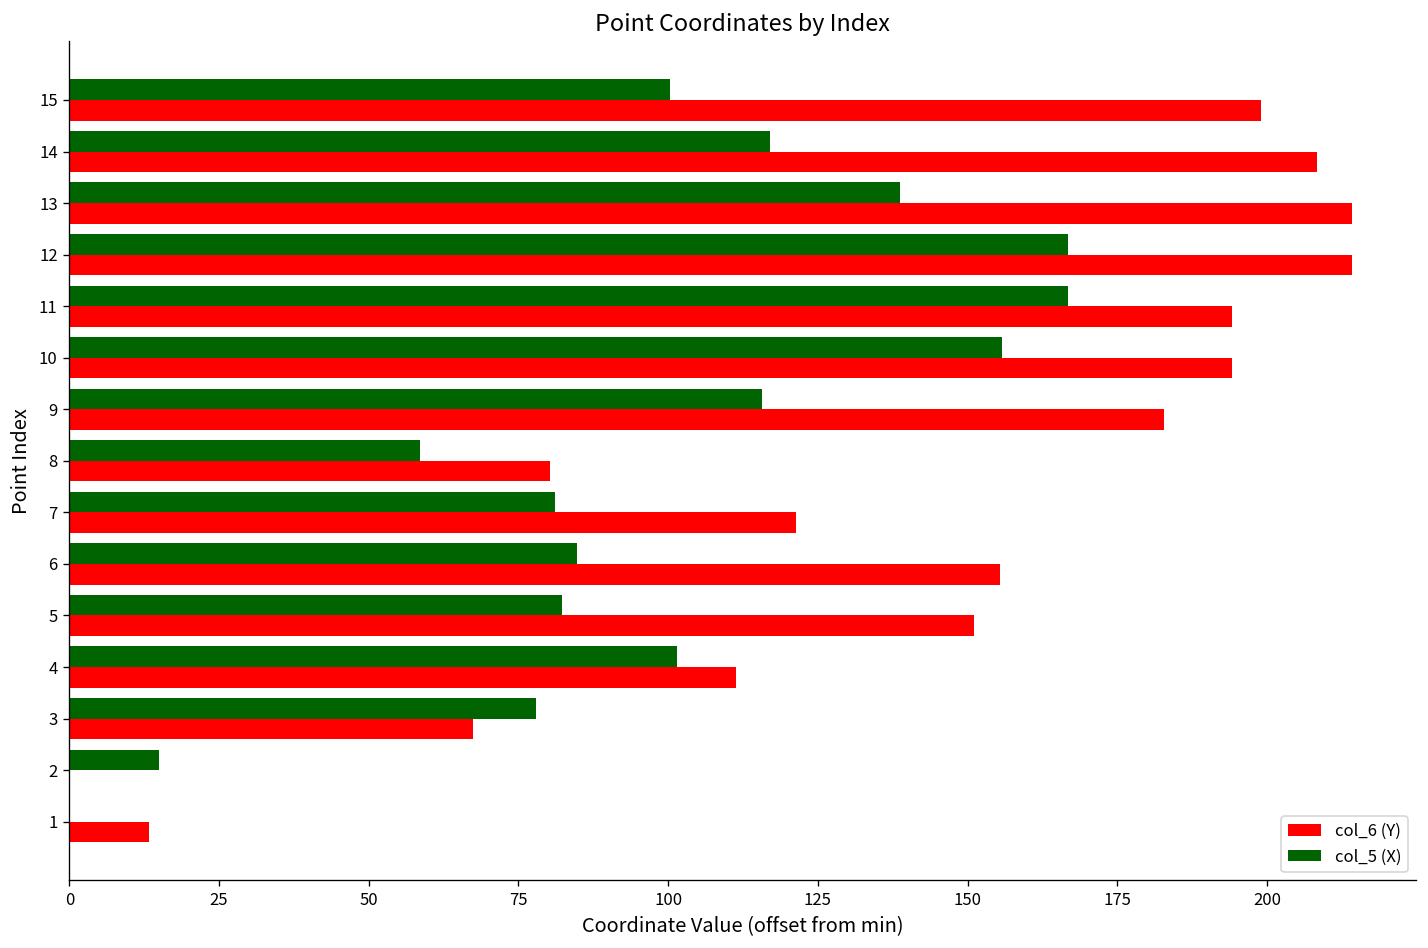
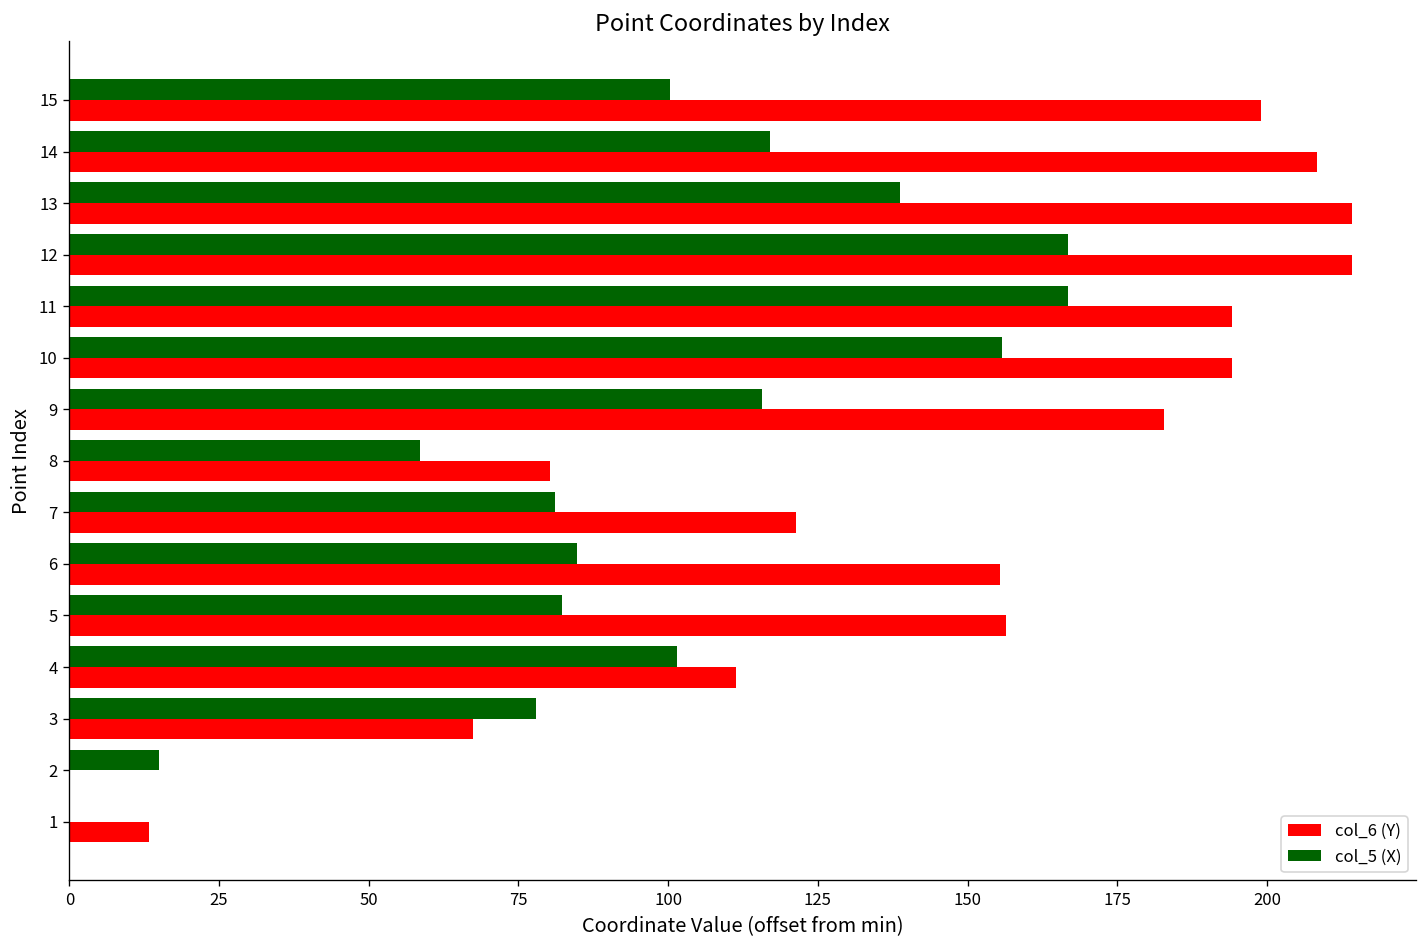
  {
    "col_6 (Y)": {
      "15": 199,
      "14": 208,
      "13": 214,
      "12": 214,
      "11": 194,
      "10": 194,
      "9": 183,
      "8": 80,
      "7": 121,
      "6": 155,
-     "5": 151,
+     "5": 156,
      "4": 111,
      "3": 67,
      "2": 0,
      "1": 13
    },
    "col_5 (X)": {
      "15": 100,
      "14": 117,
      "13": 139,
      "12": 167,
      "11": 167,
      "10": 156,
      "9": 116,
      "8": 59,
      "7": 81,
      "6": 85,
      "5": 82,
      "4": 102,
      "3": 78,
      "2": 15,
      "1": 0
    }
  }
